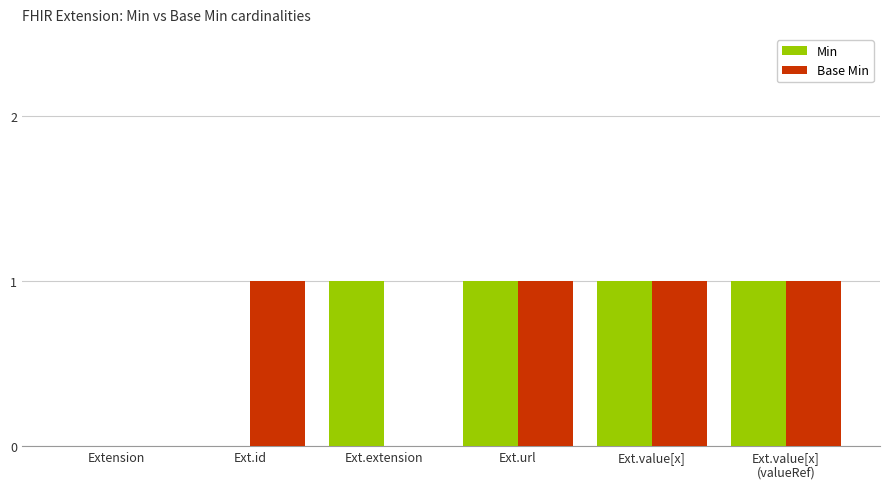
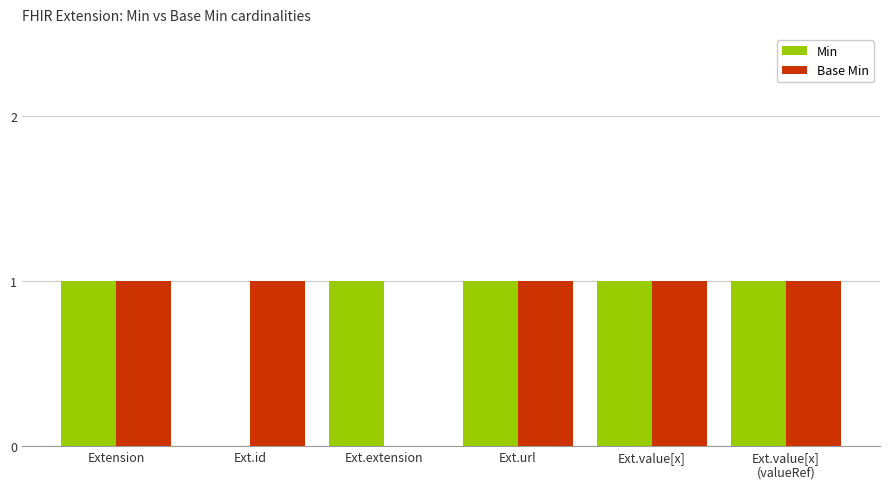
  {
    "Min": {
-     "Extension": 0,
+     "Extension": 1,
      "Ext.id": 0,
      "Ext.extension": 1,
      "Ext.url": 1,
      "Ext.value[x]": 1,
      "Ext.value[x] (valueRef)": 1
    },
    "Base Min": {
-     "Extension": 0,
+     "Extension": 1,
      "Ext.id": 1,
      "Ext.extension": 0,
      "Ext.url": 1,
      "Ext.value[x]": 1,
      "Ext.value[x] (valueRef)": 1
    }
  }
